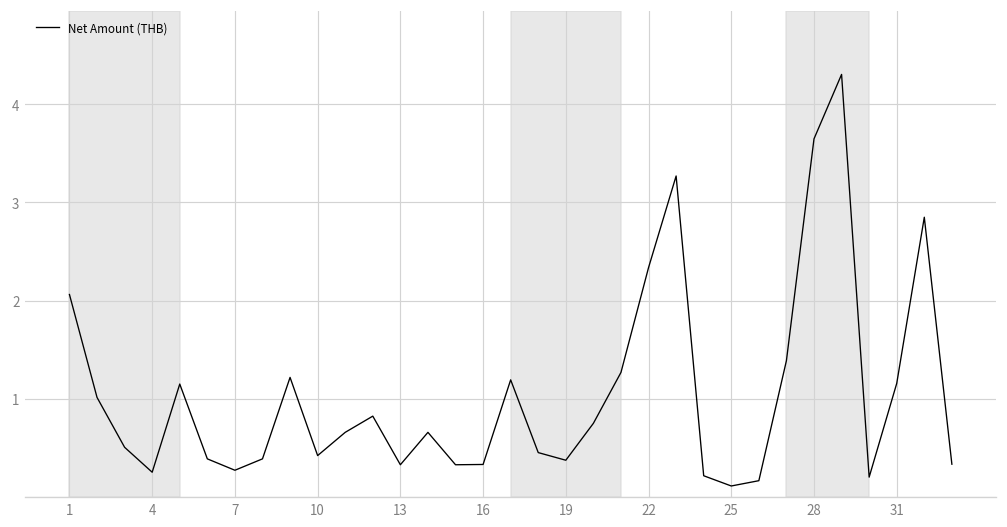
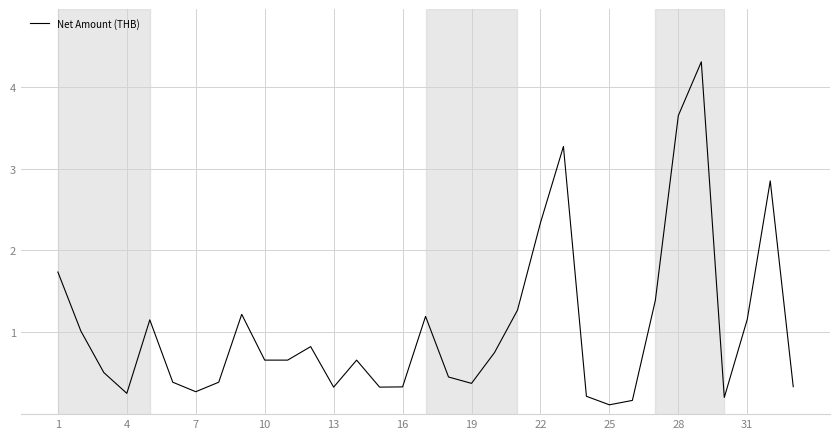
  {
-   "1": 2.1,
+   "1": 1.7,
    "4": 0.3,
    "7": 0.3,
-   "10": 0.4,
+   "10": 0.7,
    "13": 0.3,
    "16": 0.3,
    "19": 0.4,
    "22": 2.3,
    "25": 0.1,
    "28": 3.6,
    "31": 1.2
  }
